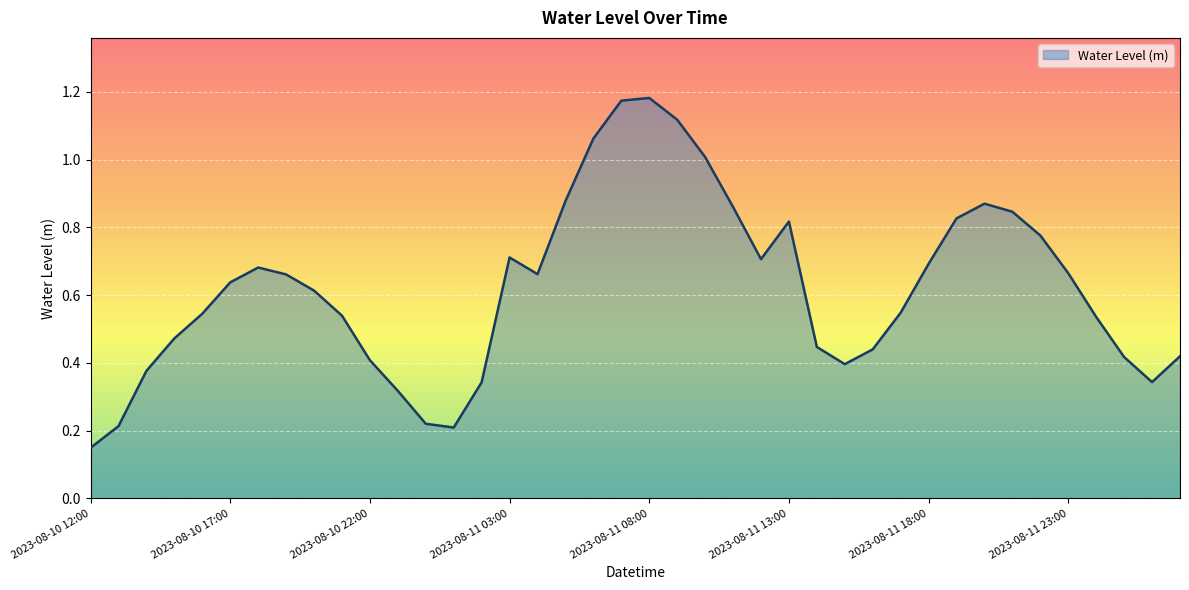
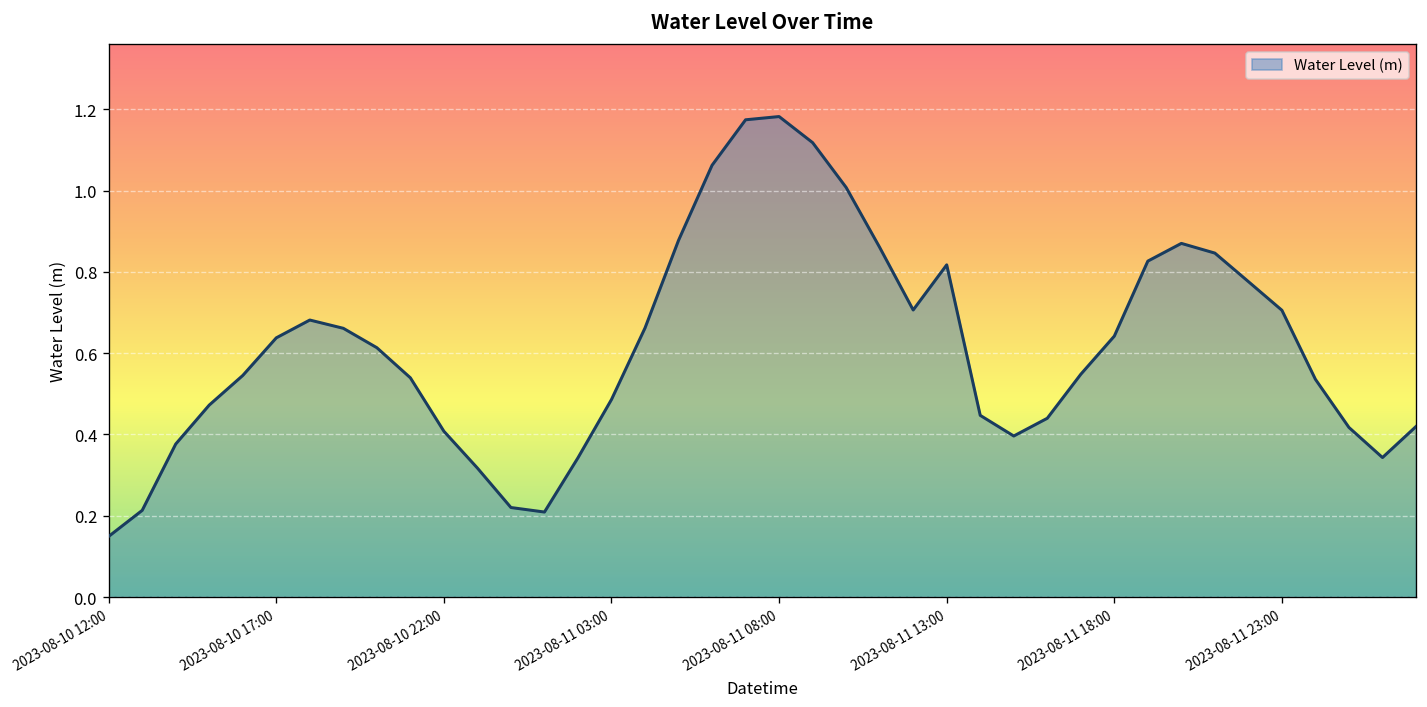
  {
    "2023-08-10 12:00": 0.15,
    "2023-08-10 17:00": 0.64,
    "2023-08-10 22:00": 0.41,
-   "2023-08-11 03:00": 0.71,
+   "2023-08-11 03:00": 0.49,
    "2023-08-11 08:00": 1.18,
    "2023-08-11 13:00": 0.82,
-   "2023-08-11 18:00": 0.69,
-   "2023-08-11 23:00": 0.66
+   "2023-08-11 18:00": 0.64,
+   "2023-08-11 23:00": 0.71
  }
